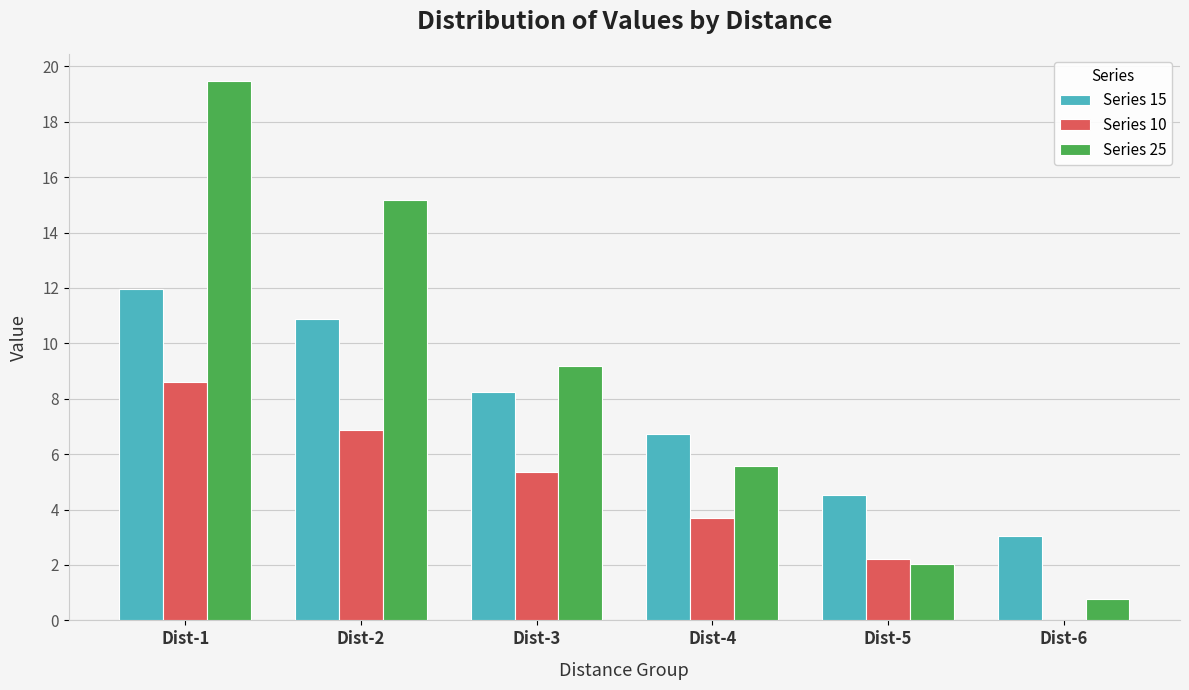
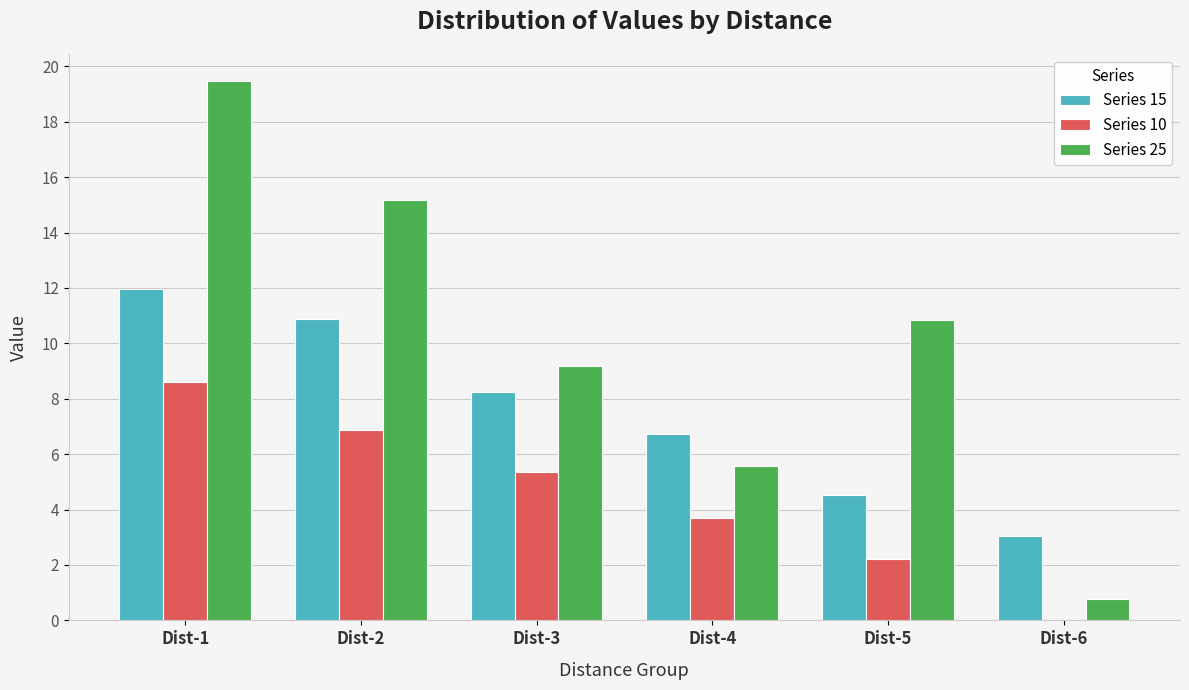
  {
    "Series 15": {
      "Dist-1": 11.9,
      "Dist-2": 10.9,
      "Dist-3": 8.2,
      "Dist-4": 6.7,
      "Dist-5": 4.5,
      "Dist-6": 3.0
    },
    "Series 10": {
      "Dist-1": 8.6,
      "Dist-2": 6.9,
      "Dist-3": 5.4,
      "Dist-4": 3.7,
      "Dist-5": 2.2
    },
    "Series 25": {
      "Dist-1": 19.5,
      "Dist-2": 15.2,
      "Dist-3": 9.2,
      "Dist-4": 5.6,
-     "Dist-5": 2.1,
+     "Dist-5": 10.9,
      "Dist-6": 0.8
    }
  }
